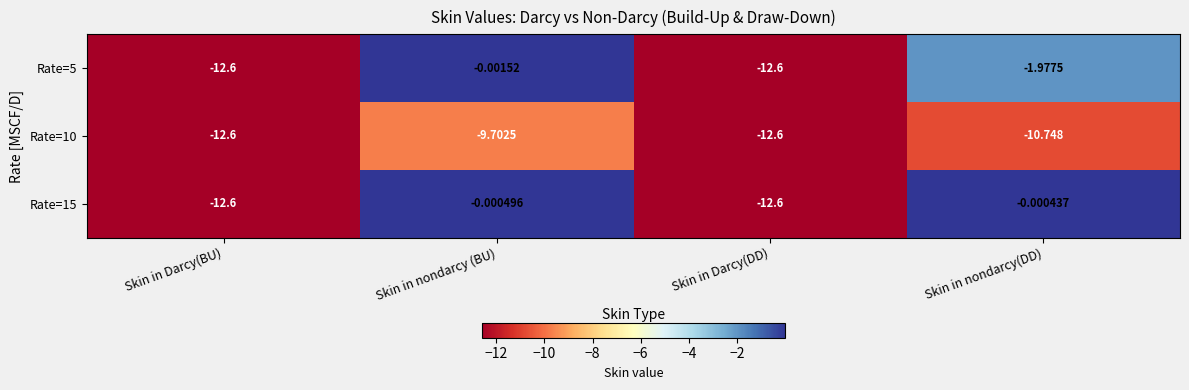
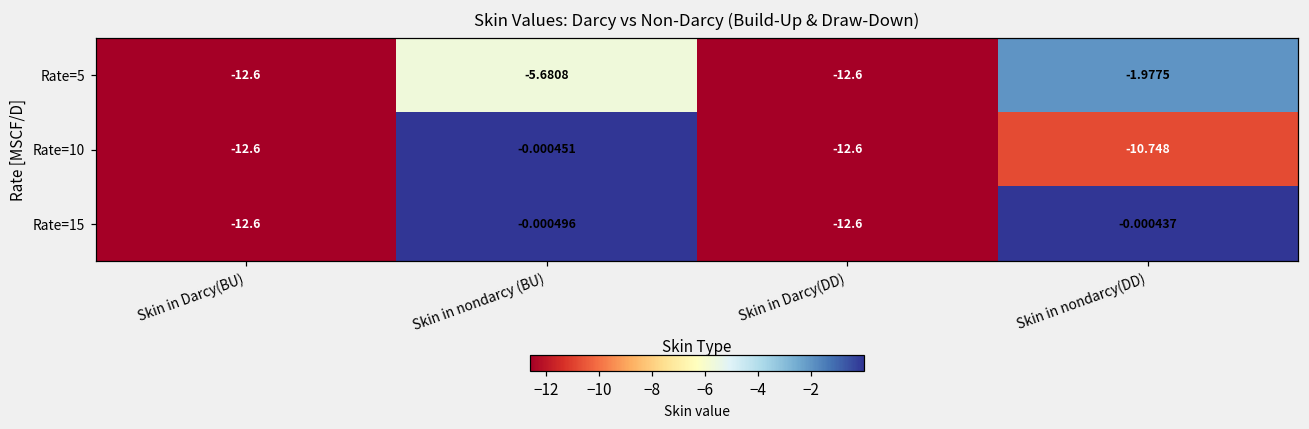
  {
    "Rate=5": {
      "Skin in Darcy(BU)": -12.6,
-     "Skin in nondarcy (BU)": -0.00152,
+     "Skin in nondarcy (BU)": -5.6808,
      "Skin in Darcy(DD)": -12.6,
      "Skin in nondarcy(DD)": -1.9775
    },
    "Rate=10": {
      "Skin in Darcy(BU)": -12.6,
-     "Skin in nondarcy (BU)": -9.7025,
+     "Skin in nondarcy (BU)": -0.000451,
      "Skin in Darcy(DD)": -12.6,
      "Skin in nondarcy(DD)": -10.748
    },
    "Rate=15": {
      "Skin in Darcy(BU)": -12.6,
      "Skin in nondarcy (BU)": -0.000496,
      "Skin in Darcy(DD)": -12.6,
      "Skin in nondarcy(DD)": -0.000437
    }
  }
